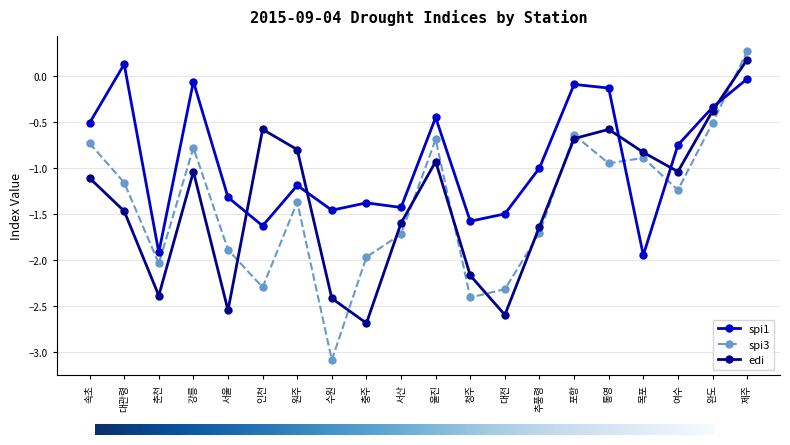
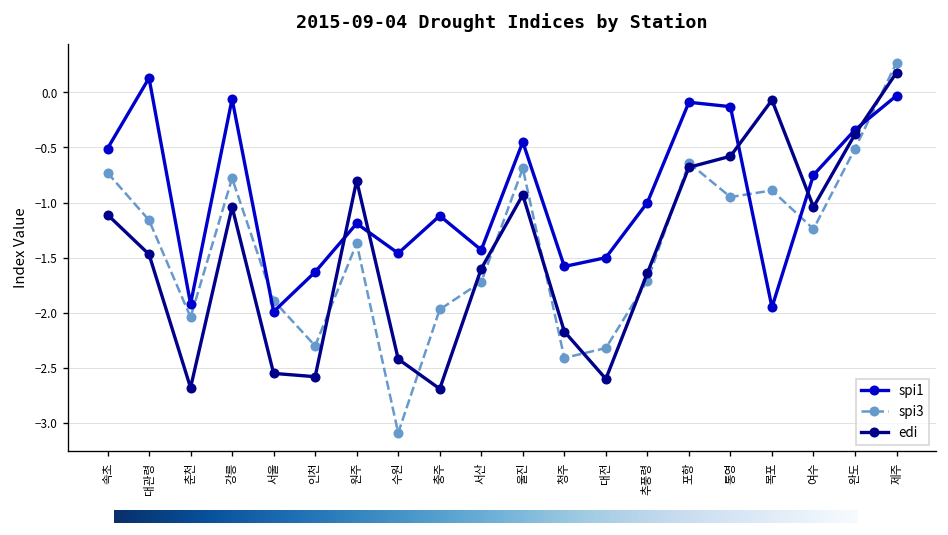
  {
    "spi1": {
      "속초": -0.5,
      "대관령": 0.1,
      "춘천": -1.9,
      "강릉": -0.1,
-     "서울": -1.3,
+     "서울": -2.0,
      "인천": -1.6,
      "원주": -1.2,
      "수원": -1.5,
-     "충주": -1.4,
+     "충주": -1.1,
      "서산": -1.4,
      "울진": -0.5,
      "청주": -1.6,
      "대전": -1.5,
      "추풍령": -1.0,
      "포항": -0.1,
      "통영": -0.1,
      "목포": -2.0,
      "여수": -0.8,
      "완도": -0.3,
      "제주": 0.0
    },
    "spi3": {
      "속초": -0.7,
      "대관령": -1.2,
      "춘천": -2.0,
      "강릉": -0.8,
      "서울": -1.9,
      "인천": -2.3,
      "원주": -1.4,
      "수원": -3.1,
      "충주": -2.0,
      "서산": -1.7,
      "울진": -0.7,
      "청주": -2.4,
      "대전": -2.3,
      "추풍령": -1.7,
      "포항": -0.6,
      "통영": -1.0,
      "목포": -0.9,
      "여수": -1.2,
      "완도": -0.5,
      "제주": 0.3
    },
    "edi": {
      "속초": -1.1,
      "대관령": -1.5,
-     "춘천": -2.4,
+     "춘천": -2.7,
      "강릉": -1.0,
      "서울": -2.6,
-     "인천": -0.6,
+     "인천": -2.6,
      "원주": -0.8,
      "수원": -2.4,
      "충주": -2.7,
      "서산": -1.6,
      "울진": -0.9,
      "청주": -2.2,
      "대전": -2.6,
      "추풍령": -1.6,
      "포항": -0.7,
      "통영": -0.6,
-     "목포": -0.8,
+     "목포": -0.1,
      "여수": -1.0,
      "완도": -0.4,
      "제주": 0.2
    }
  }
